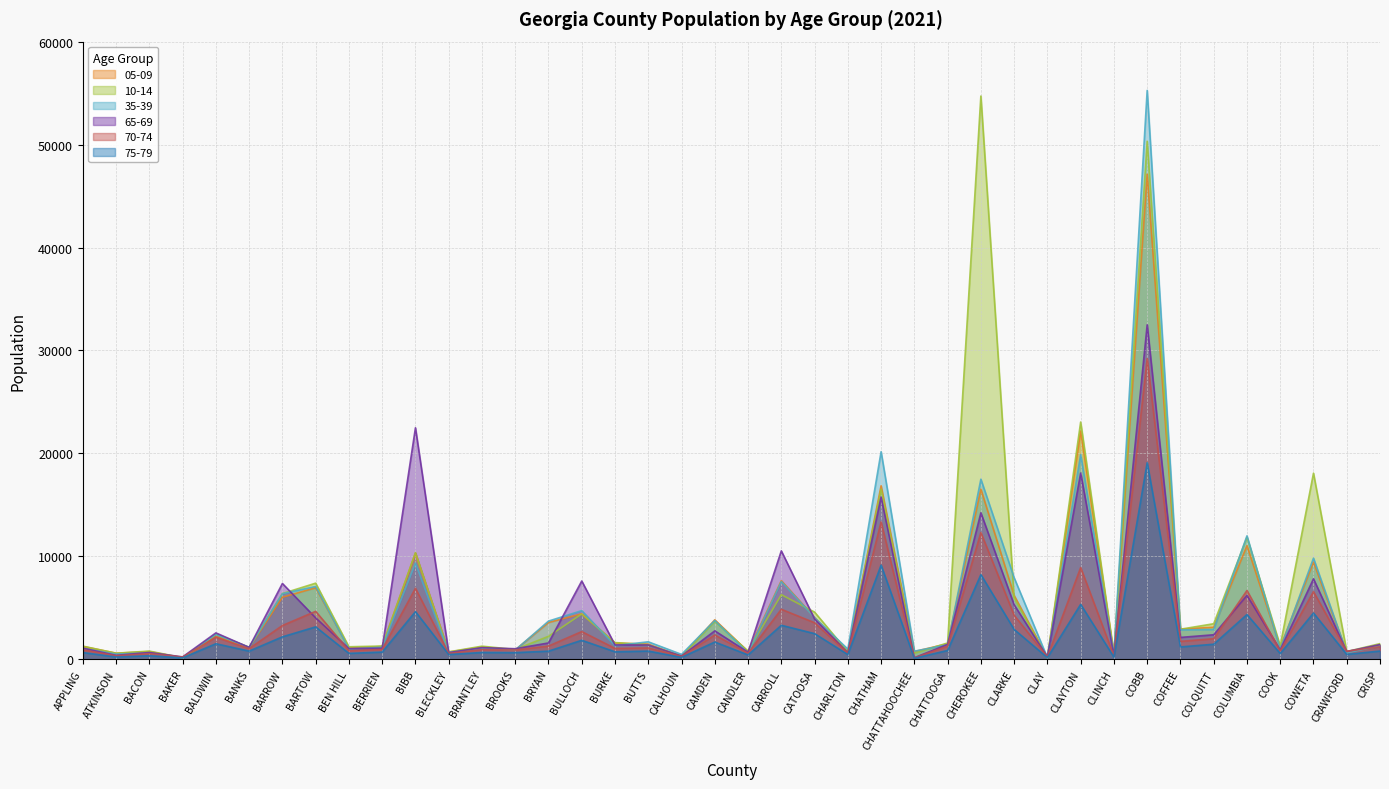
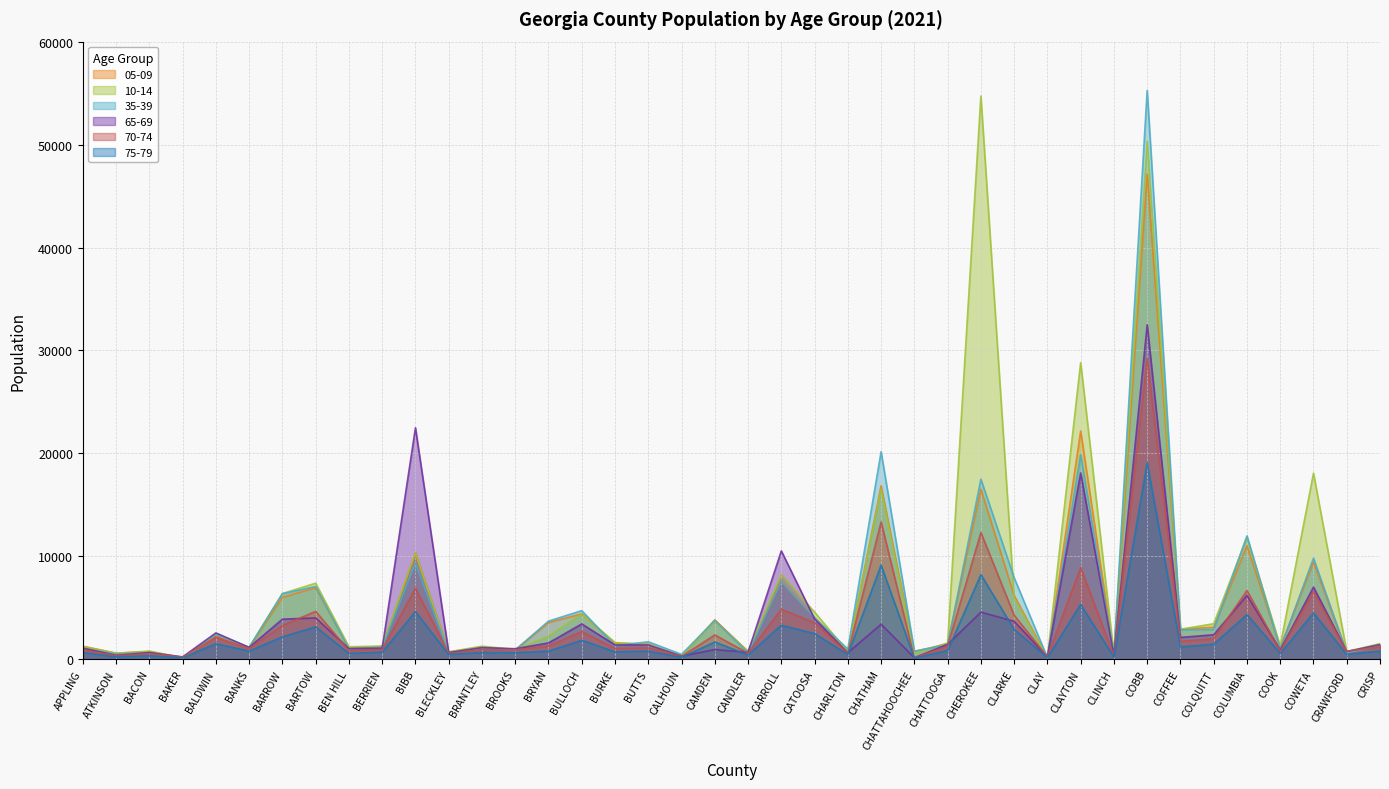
  {
    "10-14": {
      "BARTOW": 7400,
      "BRYAN": 2200,
-     "CARROLL": 6300,
+     "CARROLL": 8200,
      "CATOOSA": 4600,
      "CHATHAM": 16500,
      "CHEROKEE": 54700,
-     "CLAYTON": 23000,
+     "CLAYTON": 28800,
      "COBB": 50300,
      "COLQUITT": 3500,
      "COWETA": 18100
    },
    "65-69": {
-     "BARROW": 7400,
+     "BARROW": 3900,
      "BARTOW": 4000,
      "BIBB": 22500,
      "BRYAN": 1600,
-     "BULLOCH": 7600,
-     "CAMDEN": 2800,
+     "BULLOCH": 3400,
+     "CAMDEN": 900,
      "CARROLL": 10500,
-     "CHATHAM": 15800,
-     "CHEROKEE": 14200,
-     "CLARKE": 5300,
+     "CHATHAM": 3400,
+     "CHEROKEE": 4600,
+     "CLARKE": 3700,
      "CLAYTON": 18100,
      "COBB": 32500,
      "COFFEE": 2100,
      "COLQUITT": 2400,
      "COLUMBIA": 6200,
-     "COWETA": 7800
+     "COWETA": 7000
    }
  }
